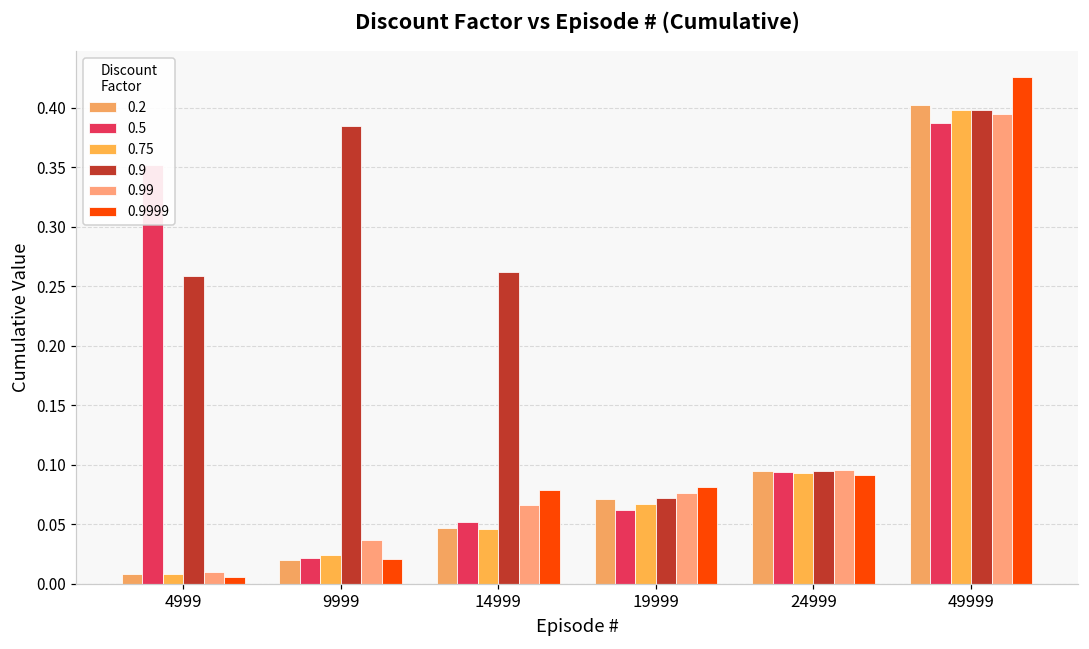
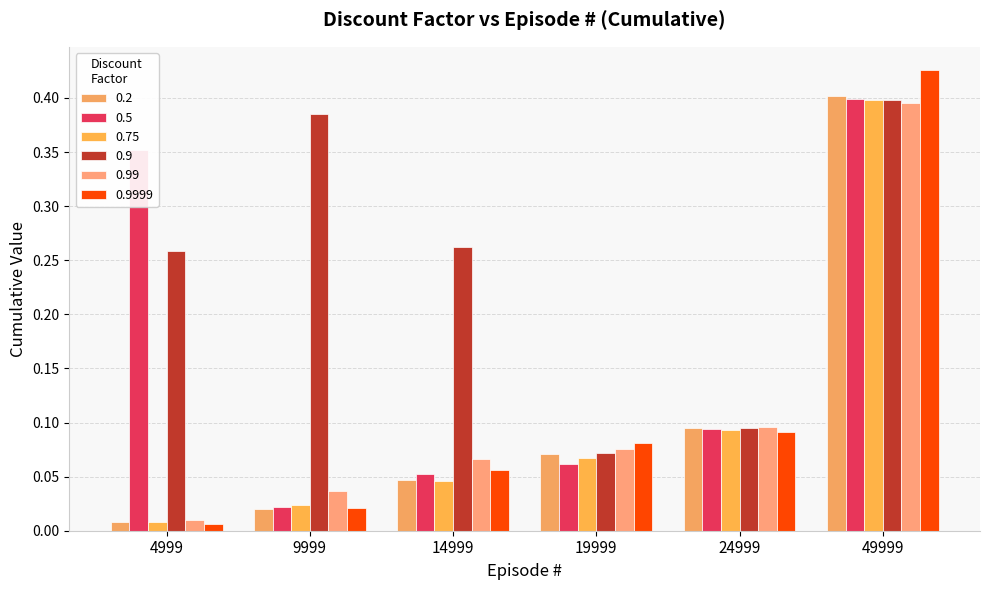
  {
    "0.5": {
      "9999": 0.022,
      "14999": 0.052,
      "19999": 0.062,
      "24999": 0.094,
-     "49999": 0.387
+     "49999": 0.399
    },
    "0.9": {
      "4999": 0.259,
      "9999": 0.385,
      "14999": 0.262,
      "19999": 0.072,
      "24999": 0.095,
      "49999": 0.398
    },
    "0.9999": {
      "4999": 0.006,
      "9999": 0.021,
-     "14999": 0.079,
+     "14999": 0.056,
      "19999": 0.081,
      "24999": 0.091,
      "49999": 0.426
    }
  }
